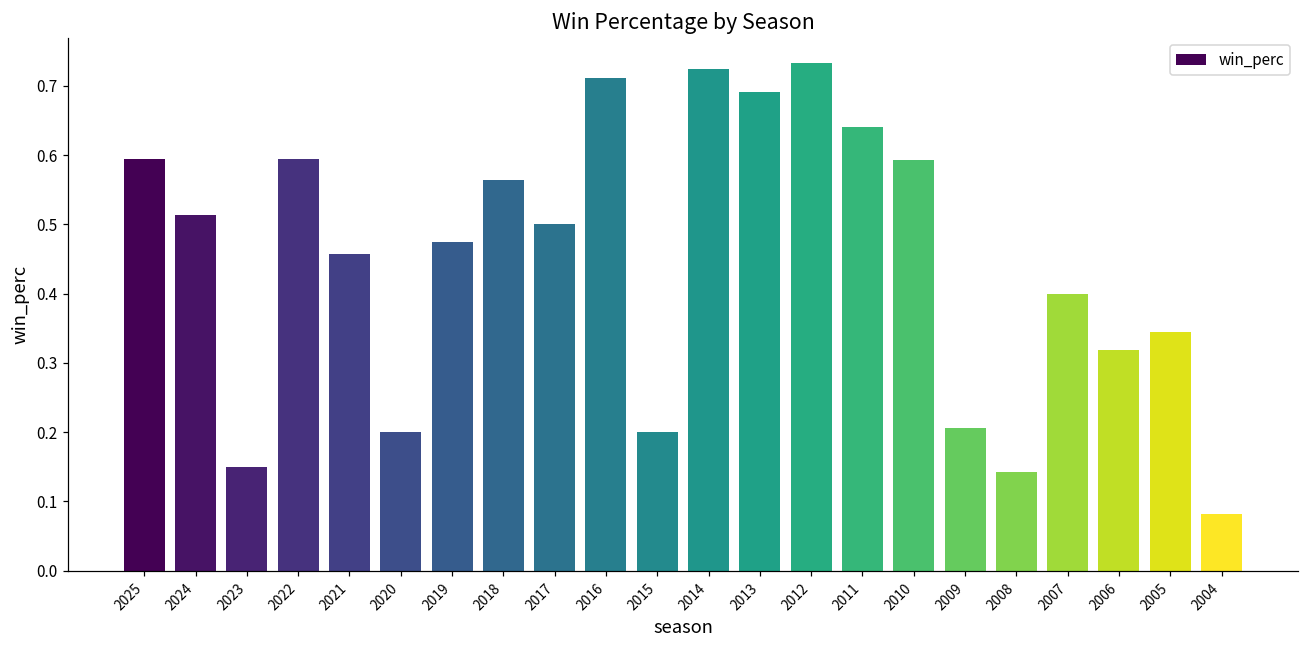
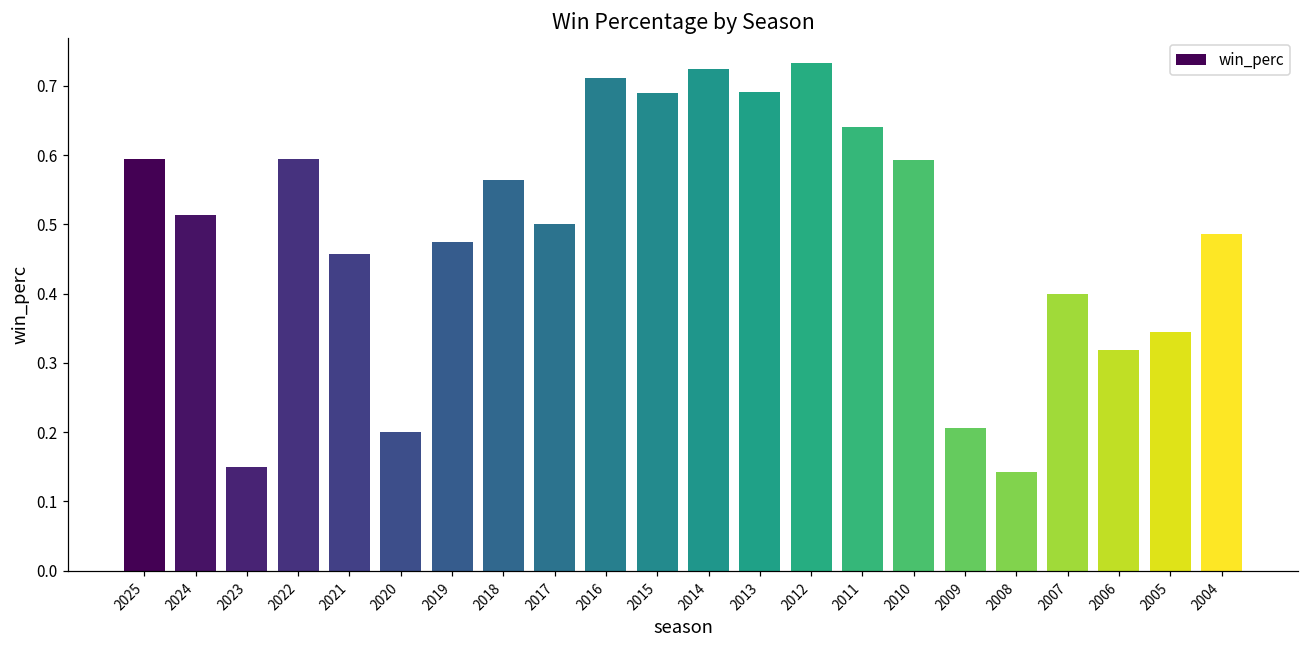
  {
    "2025": 0.60,
    "2024": 0.51,
    "2023": 0.15,
    "2022": 0.59,
    "2021": 0.46,
    "2020": 0.20,
    "2019": 0.47,
    "2018": 0.56,
    "2017": 0.50,
    "2016": 0.71,
-   "2015": 0.20,
+   "2015": 0.69,
    "2014": 0.73,
    "2013": 0.69,
    "2012": 0.73,
    "2011": 0.64,
    "2010": 0.59,
    "2009": 0.21,
    "2008": 0.14,
    "2007": 0.40,
    "2006": 0.32,
    "2005": 0.34,
-   "2004": 0.08
+   "2004": 0.49
  }
